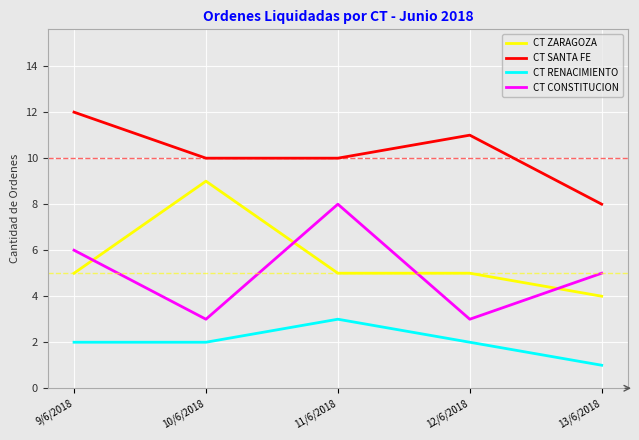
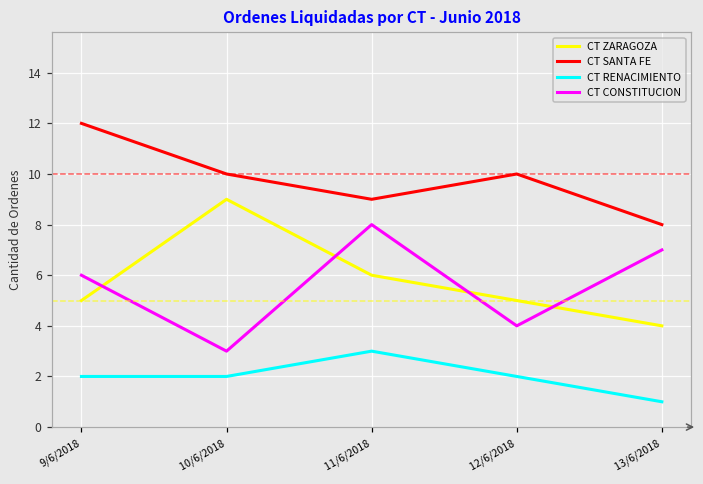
  {
    "CT ZARAGOZA": {
      "9/6/2018": 5,
      "10/6/2018": 9,
-     "11/6/2018": 5,
+     "11/6/2018": 6,
      "12/6/2018": 5,
      "13/6/2018": 4
    },
    "CT SANTA FE": {
      "9/6/2018": 12,
      "10/6/2018": 10,
-     "11/6/2018": 10,
-     "12/6/2018": 11,
+     "11/6/2018": 9,
+     "12/6/2018": 10,
      "13/6/2018": 8
    },
    "CT RENACIMIENTO": {
      "9/6/2018": 2,
      "10/6/2018": 2,
      "11/6/2018": 3,
      "12/6/2018": 2,
      "13/6/2018": 1
    },
    "CT CONSTITUCION": {
      "9/6/2018": 6,
      "10/6/2018": 3,
      "11/6/2018": 8,
-     "12/6/2018": 3,
-     "13/6/2018": 5
+     "12/6/2018": 4,
+     "13/6/2018": 7
    }
  }
